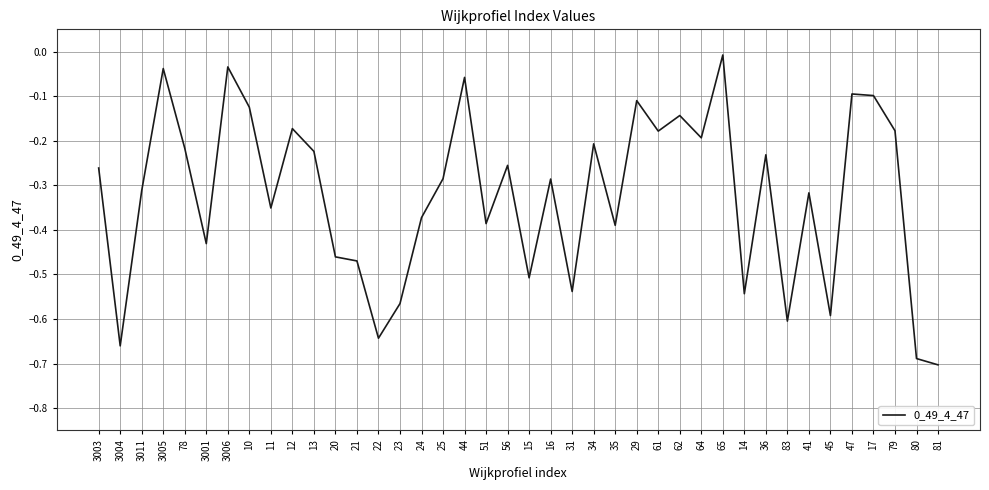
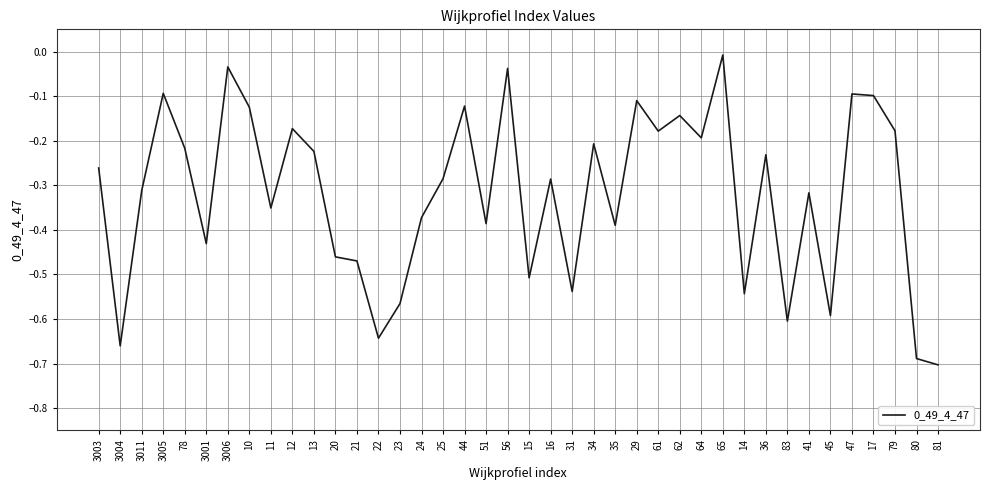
  {
    "3003": -0.26,
    "3004": -0.66,
    "3011": -0.31,
-   "3005": -0.04,
+   "3005": -0.09,
    "78": -0.22,
    "3001": -0.43,
    "3006": -0.03,
    "10": -0.12,
    "11": -0.35,
    "12": -0.17,
    "13": -0.22,
    "20": -0.46,
    "21": -0.47,
    "22": -0.64,
    "23": -0.57,
    "24": -0.37,
    "25": -0.29,
-   "44": -0.06,
+   "44": -0.12,
    "51": -0.39,
-   "56": -0.26,
+   "56": -0.04,
    "15": -0.51,
    "16": -0.29,
    "31": -0.54,
    "34": -0.21,
    "35": -0.39,
    "29": -0.11,
    "61": -0.18,
    "62": -0.14,
    "64": -0.19,
    "65": -0.01,
    "14": -0.54,
    "36": -0.23,
    "83": -0.60,
    "41": -0.32,
    "45": -0.59,
    "47": -0.10,
    "17": -0.10,
    "79": -0.18,
    "80": -0.69,
    "81": -0.70
  }
